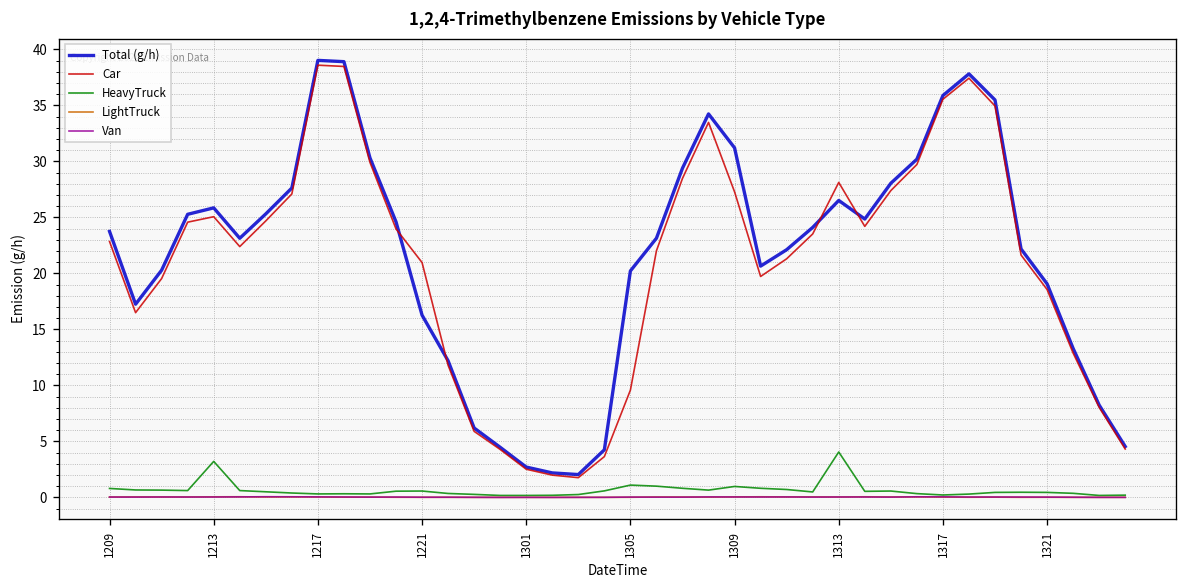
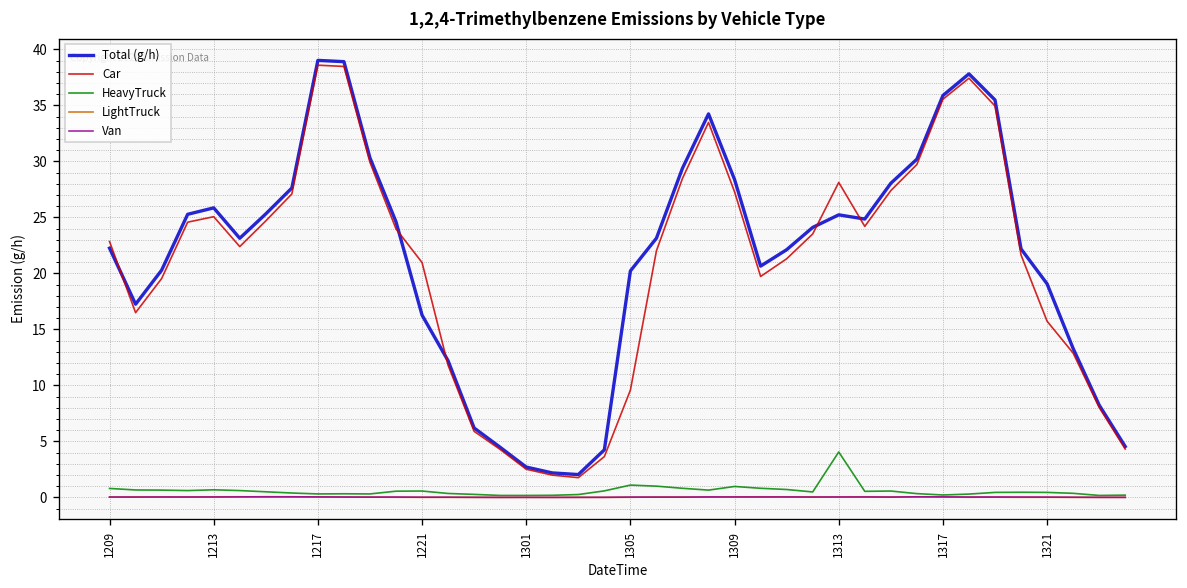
  {
    "Total (g/h)": {
-     "1209": 24,
+     "1209": 22,
      "1213": 26,
      "1217": 39,
      "1221": 16,
      "1305": 20,
-     "1309": 31,
-     "1313": 27,
+     "1309": 28,
+     "1313": 25,
      "1317": 36,
      "1321": 19
    },
    "Car": {
      "1209": 23,
      "1213": 25,
      "1217": 39,
      "1221": 21,
      "1305": 10,
      "1309": 27,
      "1313": 28,
      "1317": 36,
-     "1321": 19
+     "1321": 16
    },
    "HeavyTruck": {
      "1209": 1,
-     "1213": 3,
+     "1213": 1,
      "1221": 1,
      "1305": 1,
      "1309": 1,
      "1313": 4,
      "1321": 0
    },
    "Van": {
      "1209": 0,
      "1213": 0,
      "1217": 0,
      "1221": 0,
      "1305": 0,
      "1309": 0,
      "1313": 0,
      "1321": 0
    }
  }
